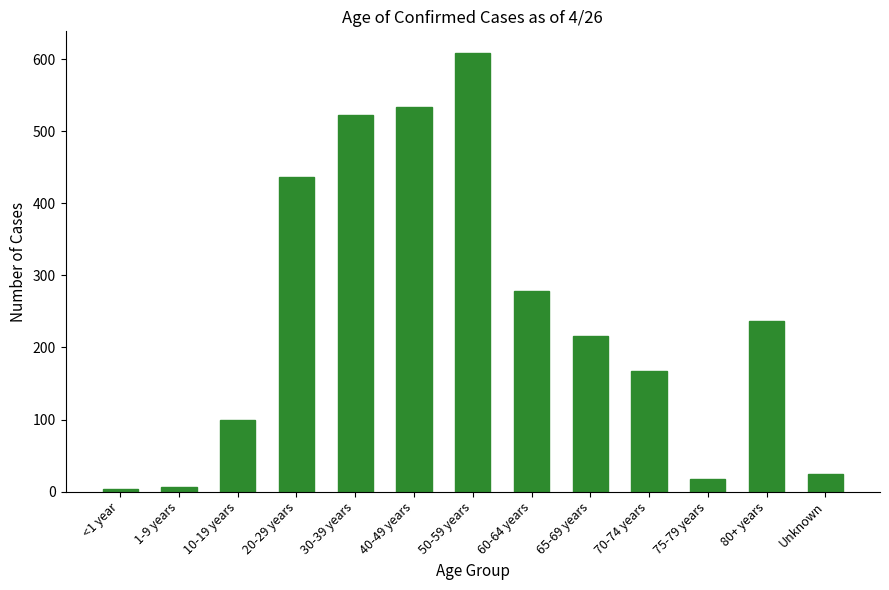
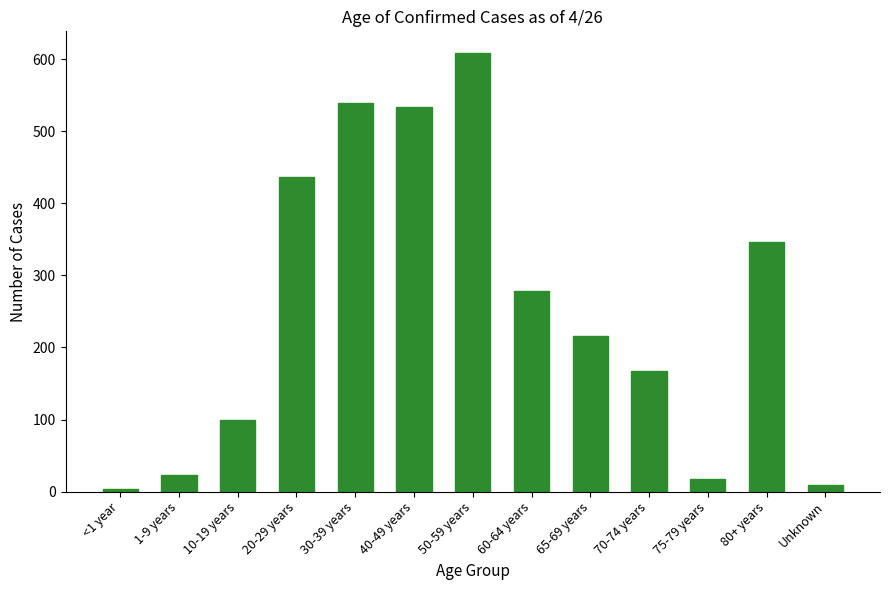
  {
    "<1 year": 0,
-   "1-9 years": 10,
+   "1-9 years": 20,
    "10-19 years": 100,
    "20-29 years": 440,
-   "30-39 years": 520,
+   "30-39 years": 540,
    "40-49 years": 530,
    "50-59 years": 610,
    "60-64 years": 280,
    "65-69 years": 220,
    "70-74 years": 170,
    "75-79 years": 20,
-   "80+ years": 240,
-   "Unknown": 30
+   "80+ years": 350,
+   "Unknown": 10
  }
